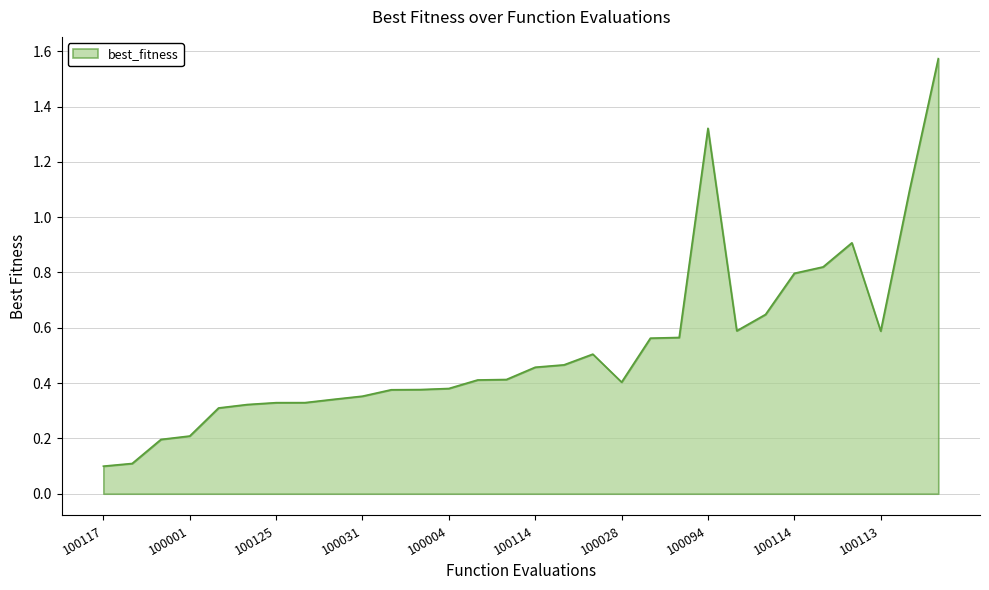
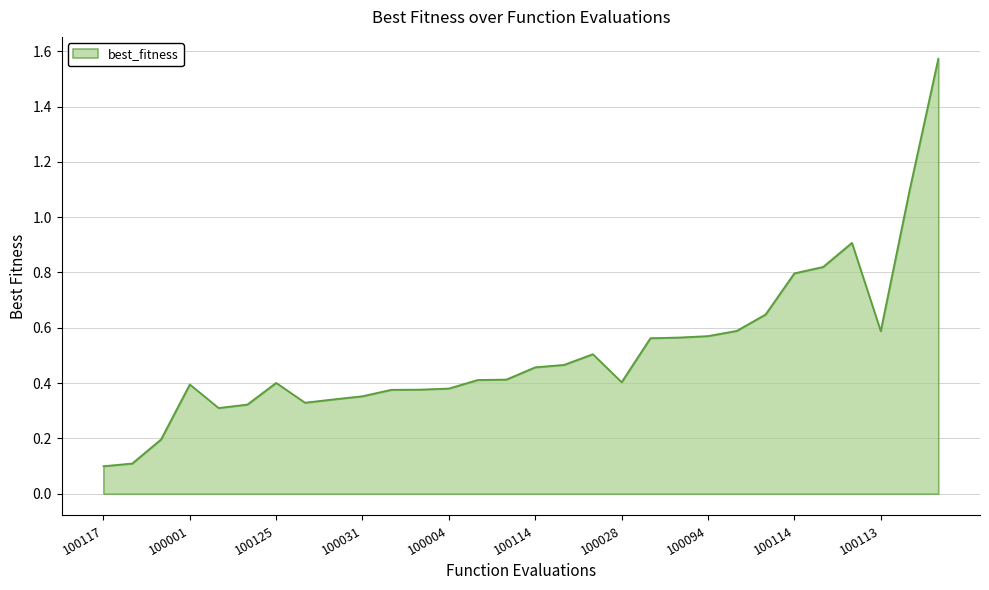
  {
    "100117": 0.10,
-   "100001": 0.21,
-   "100125": 0.33,
+   "100001": 0.40,
+   "100125": 0.40,
    "100031": 0.35,
    "100004": 0.38,
    "100028": 0.40,
-   "100094": 1.32,
+   "100094": 0.57,
    "100113": 0.59
  }
